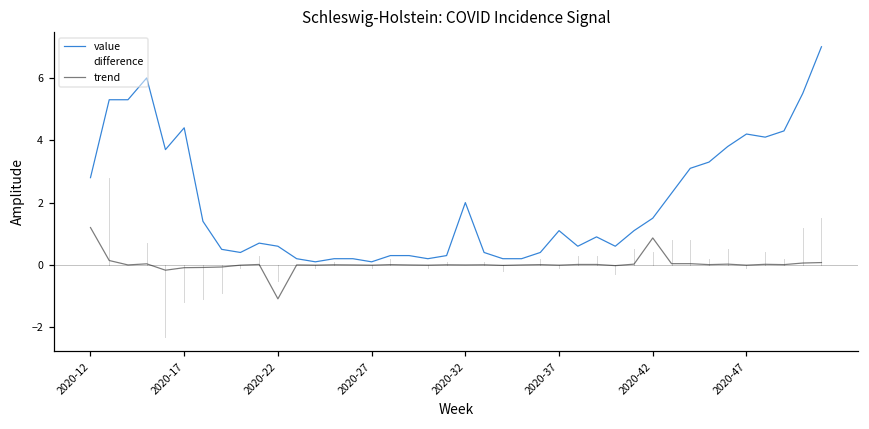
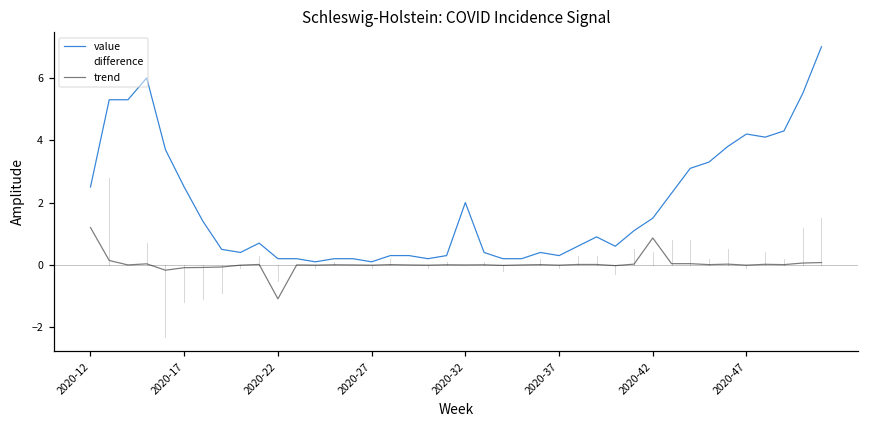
  {
    "value": {
-     "2020-12": 2.8,
-     "2020-17": 4.4,
-     "2020-22": 0.6,
+     "2020-12": 2.5,
+     "2020-17": 2.5,
+     "2020-22": 0.2,
      "2020-27": 0.1,
      "2020-32": 2.0,
-     "2020-37": 1.1,
+     "2020-37": 0.3,
      "2020-42": 1.5,
      "2020-47": 4.2
    },
    "trend": {
      "2020-12": 1.2,
      "2020-22": -1.1,
      "2020-42": 0.9
    }
  }
